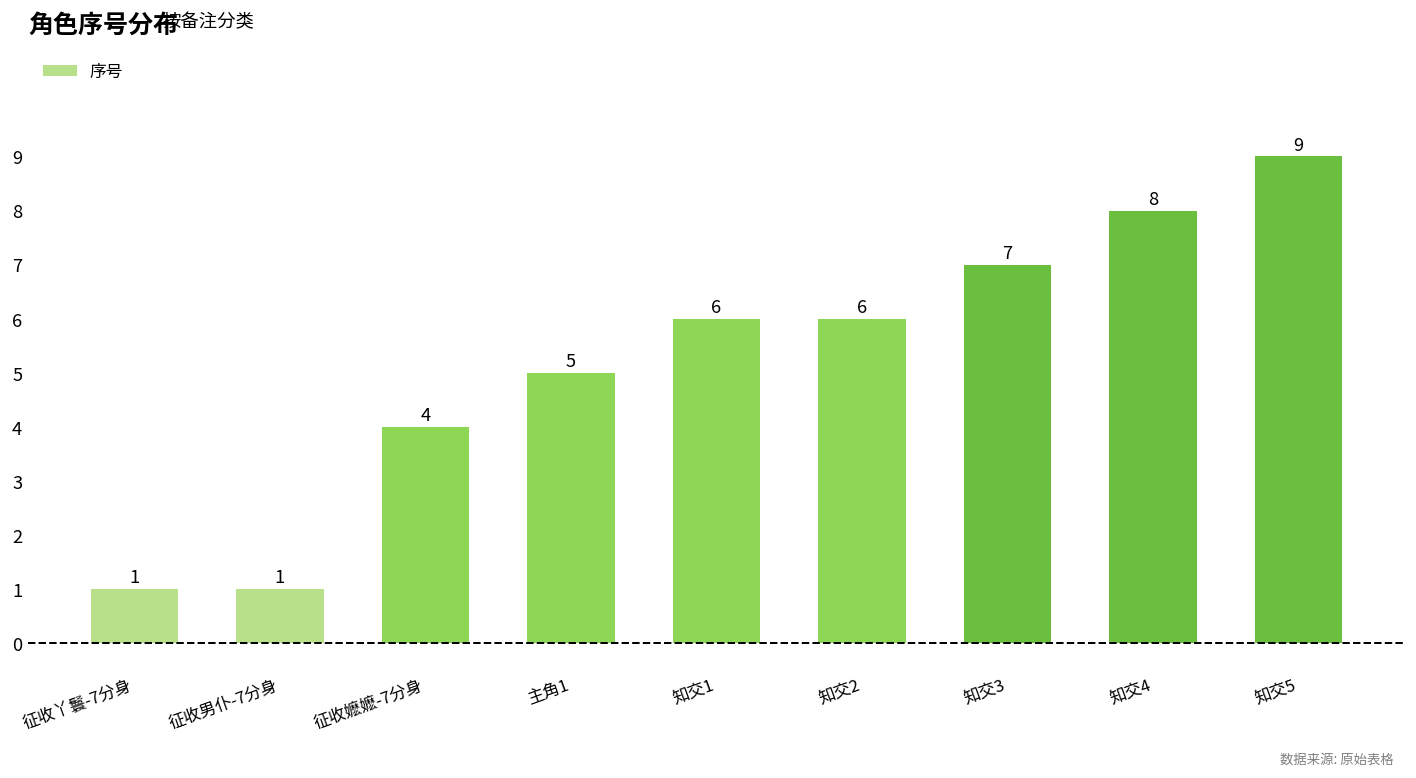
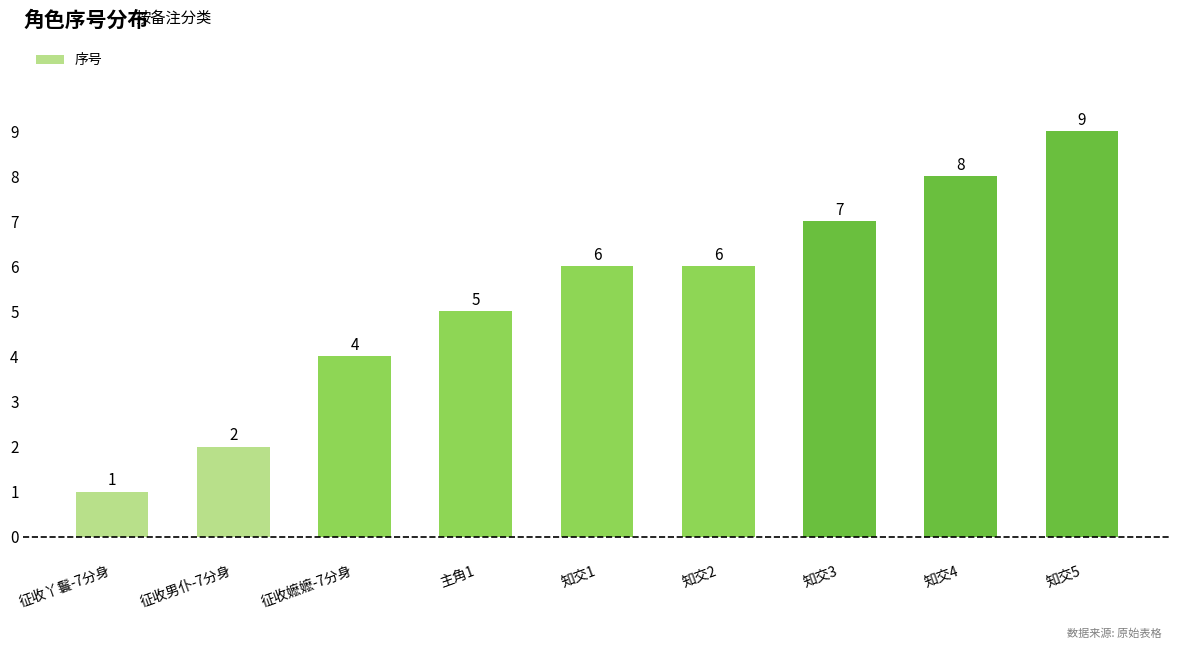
  {
    "征收丫鬟-7分身": 1,
-   "征收男仆-7分身": 1,
+   "征收男仆-7分身": 2,
    "征收嬷嬷-7分身": 4,
    "主角1": 5,
    "知交1": 6,
    "知交2": 6,
    "知交3": 7,
    "知交4": 8,
    "知交5": 9
  }
